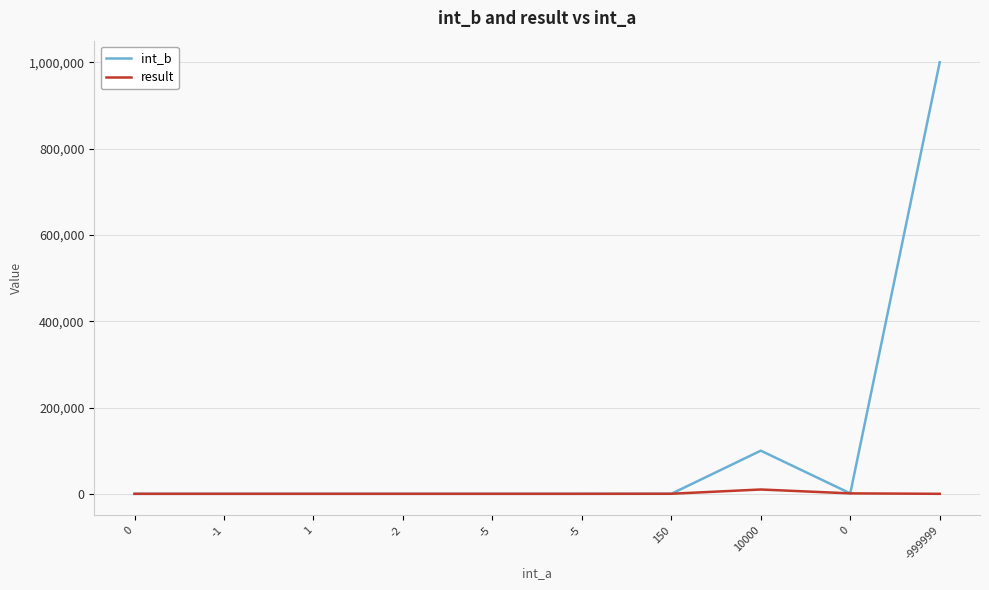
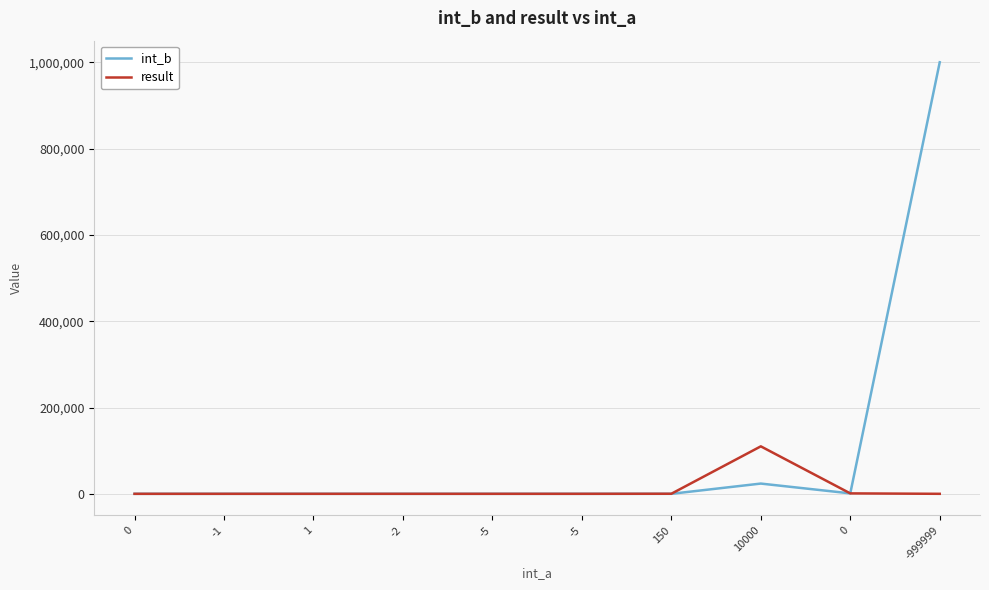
  {
    "int_b": {
-     "10000": "100,000",
+     "10000": "20,000",
      "-999999": "1,000,000"
    },
    "result": {
-     "10000": "10,000",
+     "10000": "110,000",
      "-999999": "0"
    }
  }
